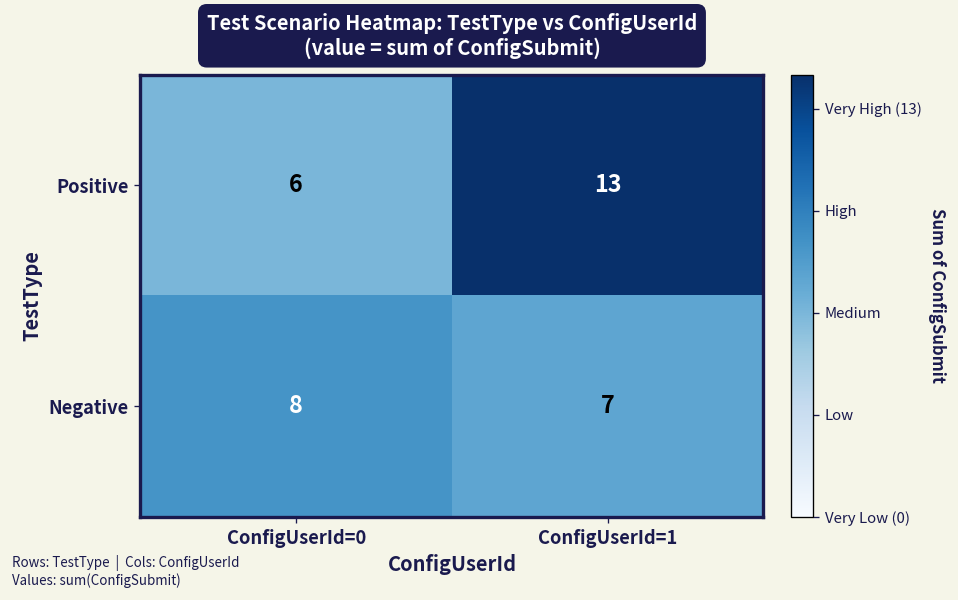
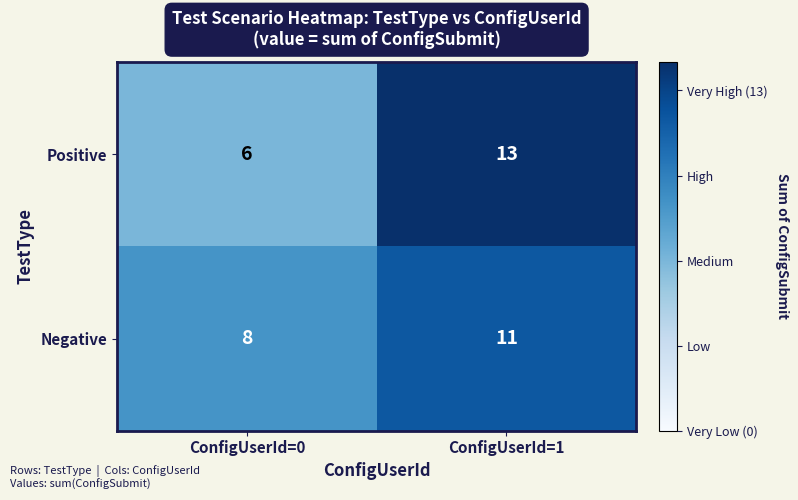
  {
    "Positive": {
      "ConfigUserId=0": 6,
      "ConfigUserId=1": 13
    },
    "Negative": {
      "ConfigUserId=0": 8,
-     "ConfigUserId=1": 7
+     "ConfigUserId=1": 11
    }
  }
